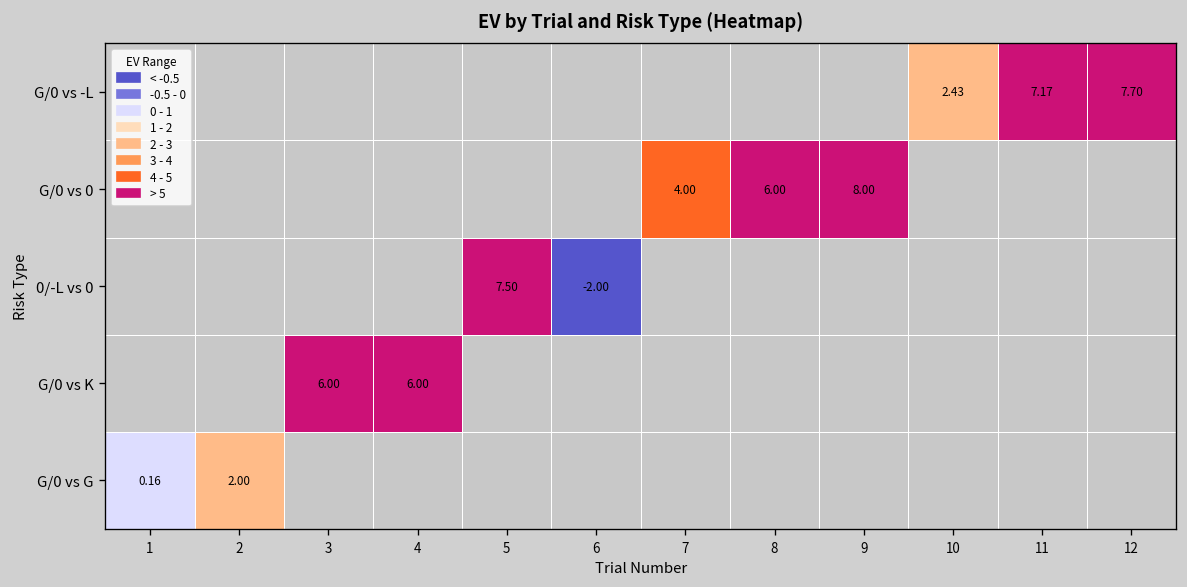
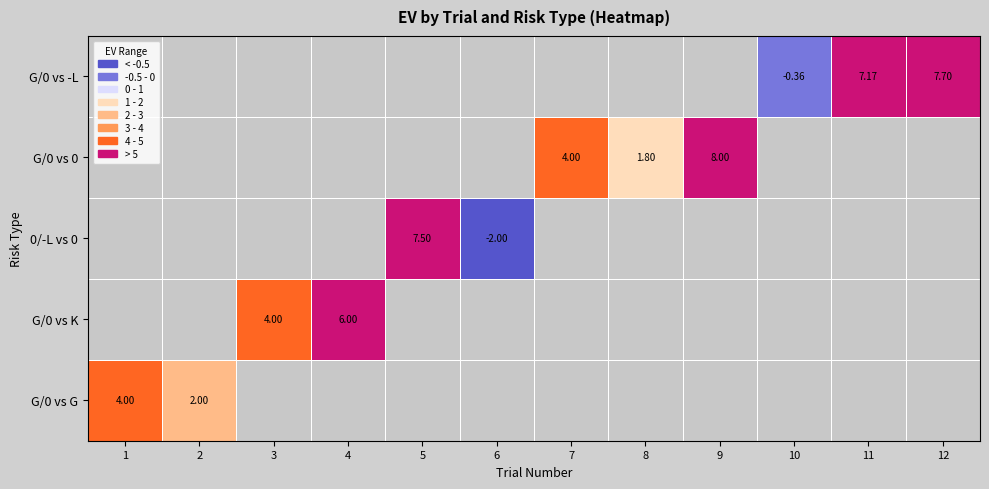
  {
    "G/0 vs -L": {
-     "10": 2.43,
+     "10": -0.36,
      "11": 7.17,
      "12": 7.70
    },
    "G/0 vs 0": {
      "7": 4.00,
-     "8": 6.00,
+     "8": 1.80,
      "9": 8.00
    },
    "0/-L vs 0": {
      "5": 7.50,
      "6": -2.00
    },
    "G/0 vs K": {
-     "3": 6.00,
+     "3": 4.00,
      "4": 6.00
    },
    "G/0 vs G": {
-     "1": 0.16,
+     "1": 4.00,
      "2": 2.00
    }
  }
